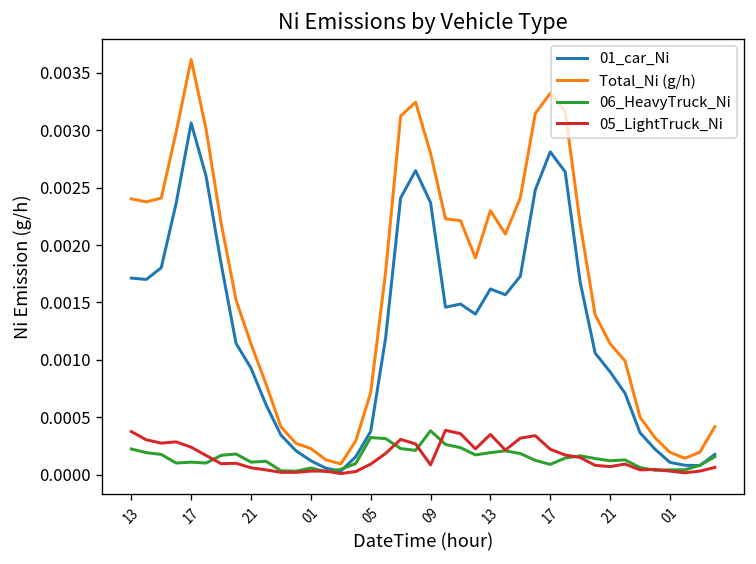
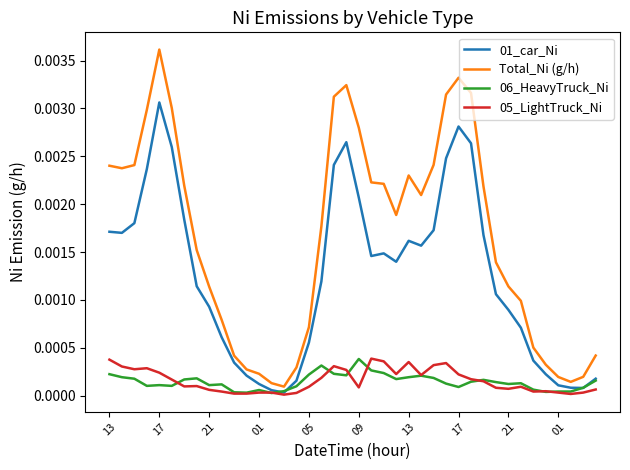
  {
    "01_car_Ni": {
-     "05": 0.0004,
-     "09": 0.0024
+     "05": 0.0006,
+     "09": 0.0021
    },
    "Total_Ni (g/h)": {
      "05": 0.0007,
      "09": 0.0028
    },
    "06_HeavyTruck_Ni": {
-     "05": 0.0003,
+     "05": 0.0002,
      "09": 0.0004
    },
    "05_LightTruck_Ni": {
      "05": 0.0001,
      "09": 0.0001
    }
  }
